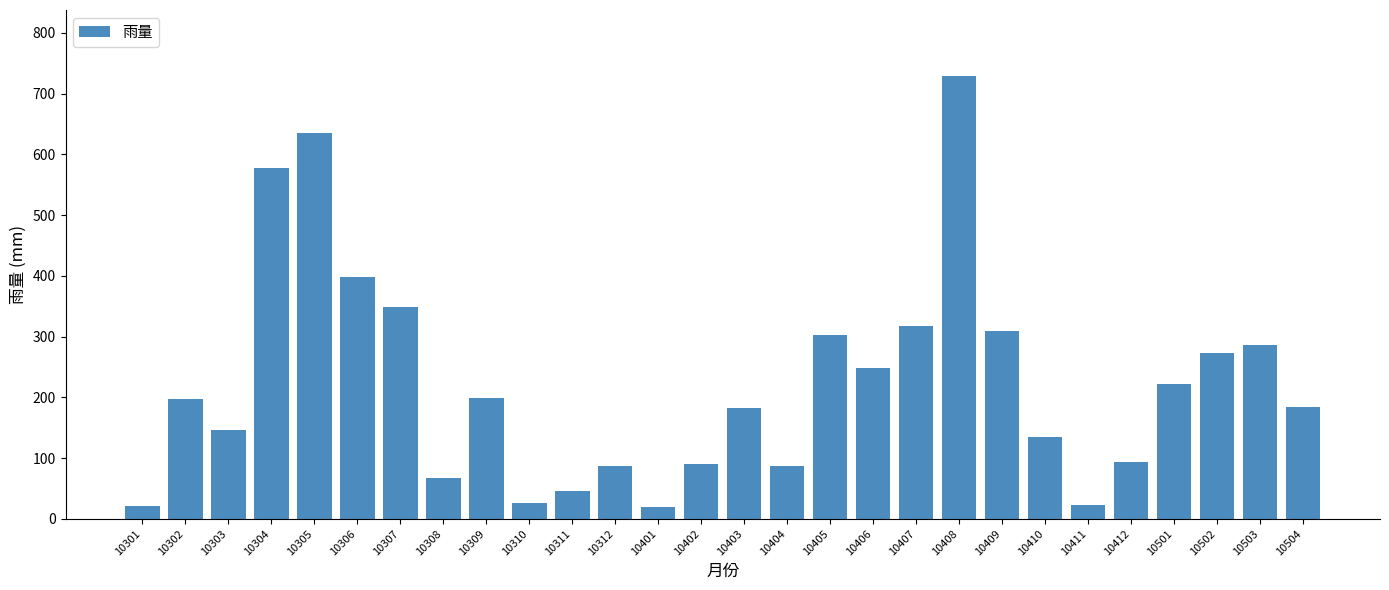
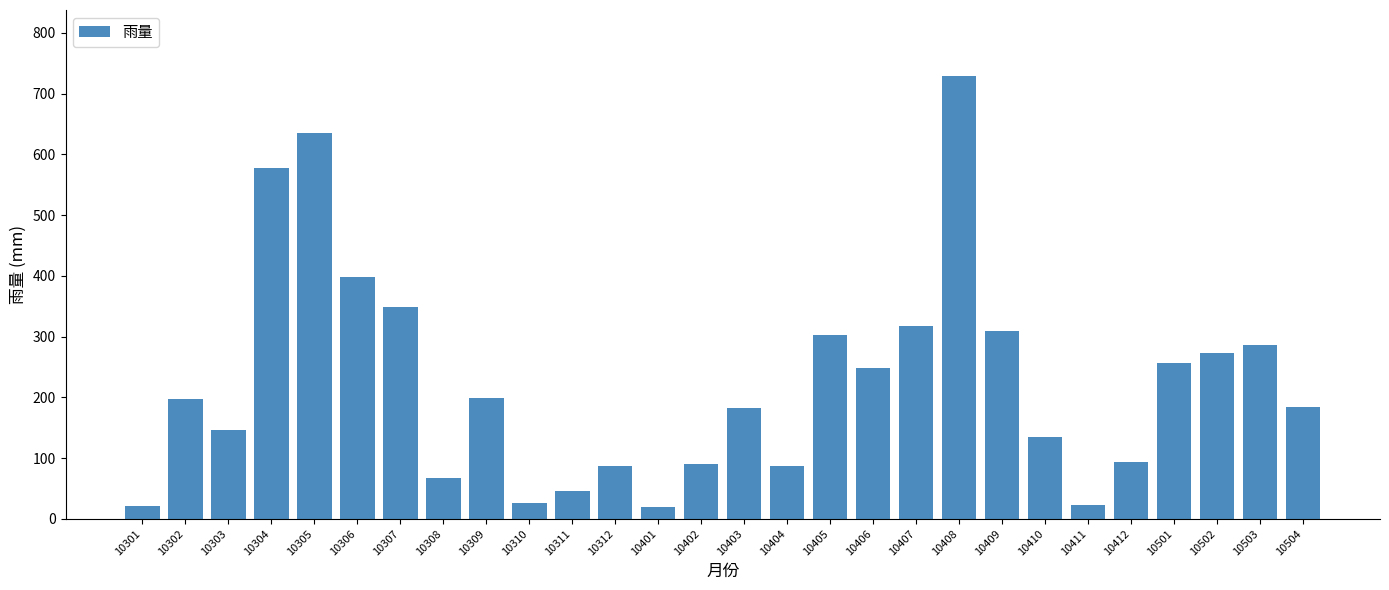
  {
    "10301": 20,
    "10302": 200,
    "10303": 150,
    "10304": 580,
    "10305": 630,
    "10306": 400,
    "10307": 350,
    "10308": 70,
    "10309": 200,
    "10310": 30,
    "10311": 50,
    "10312": 90,
    "10401": 20,
    "10402": 90,
    "10403": 180,
    "10404": 90,
    "10405": 300,
    "10406": 250,
    "10407": 320,
    "10408": 730,
    "10409": 310,
    "10410": 140,
    "10411": 20,
    "10412": 90,
-   "10501": 220,
+   "10501": 260,
    "10502": 270,
    "10503": 290,
    "10504": 180
  }
